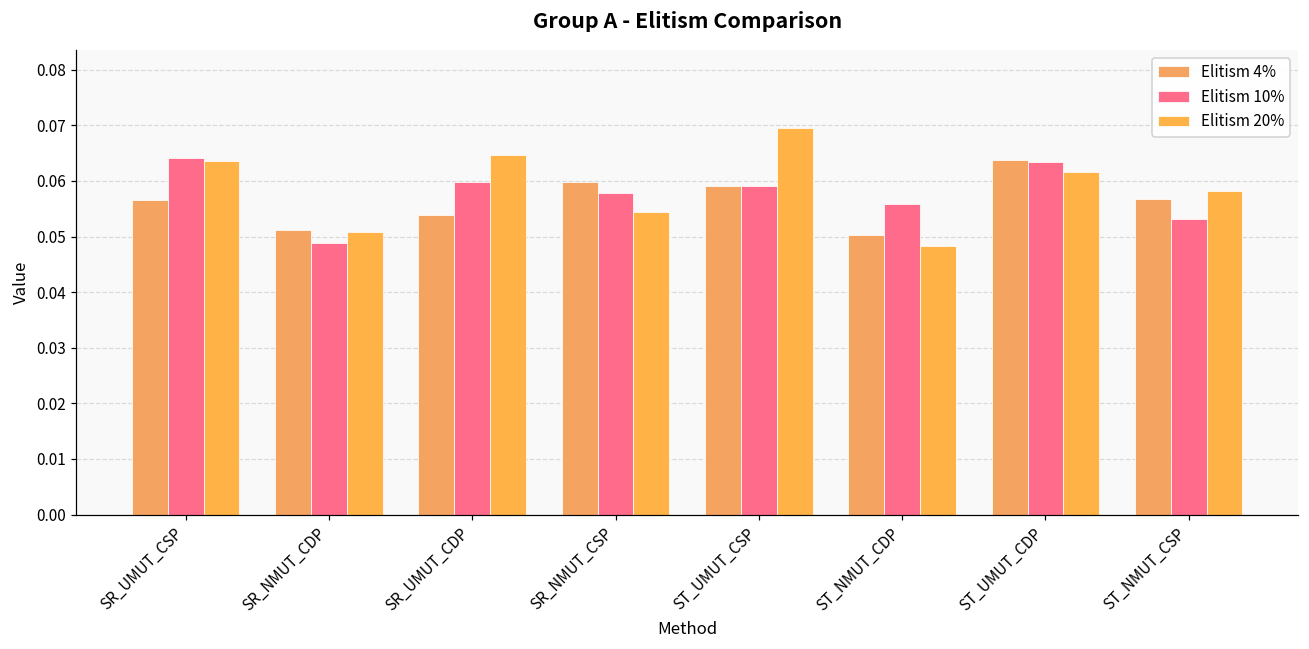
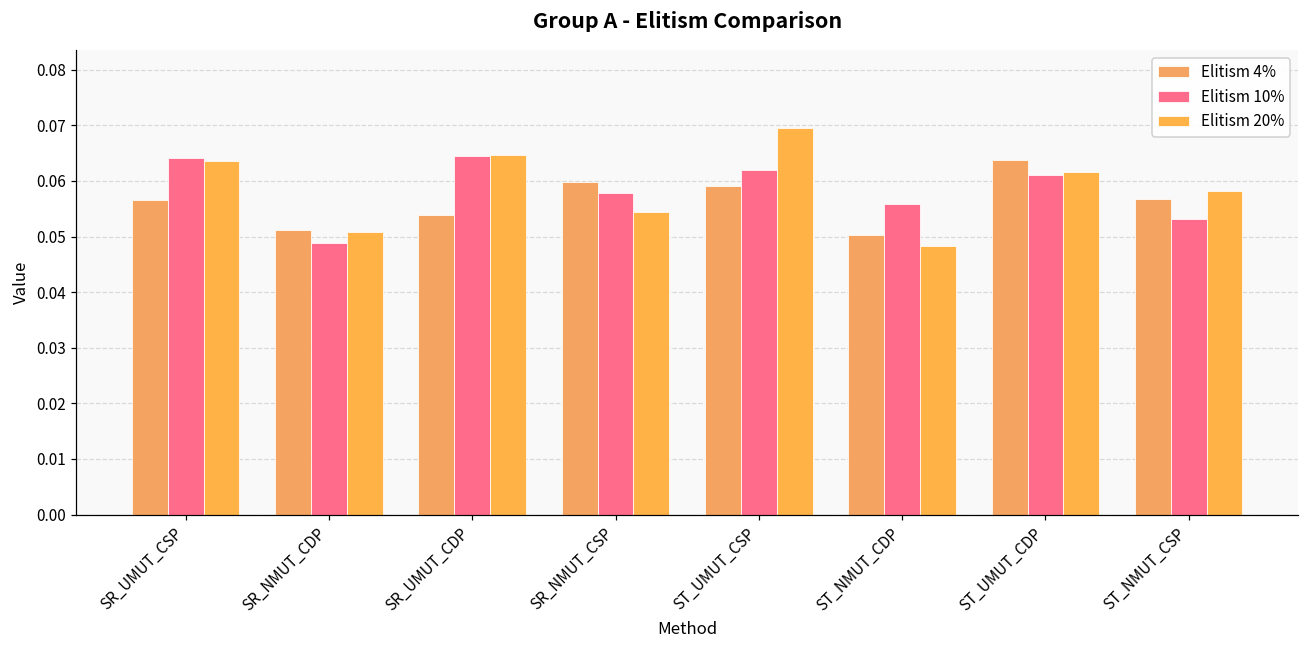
  {
    "Elitism 10%": {
      "SR_UMUT_CSP": 0.064,
      "SR_NMUT_CDP": 0.049,
-     "SR_UMUT_CDP": 0.060,
+     "SR_UMUT_CDP": 0.064,
      "SR_NMUT_CSP": 0.058,
-     "ST_UMUT_CSP": 0.059,
+     "ST_UMUT_CSP": 0.062,
      "ST_NMUT_CDP": 0.056,
-     "ST_UMUT_CDP": 0.063,
+     "ST_UMUT_CDP": 0.061,
      "ST_NMUT_CSP": 0.053
    }
  }
